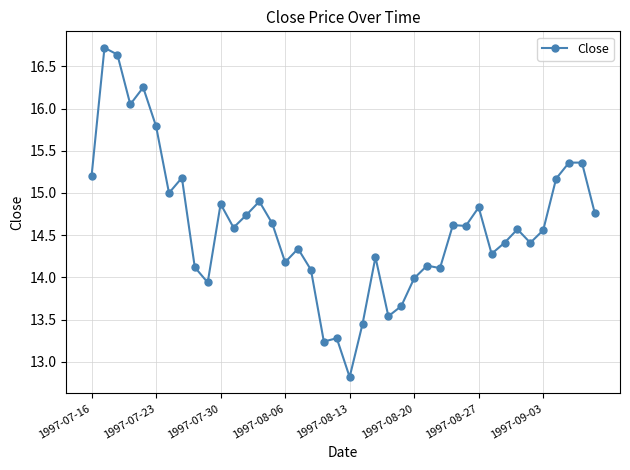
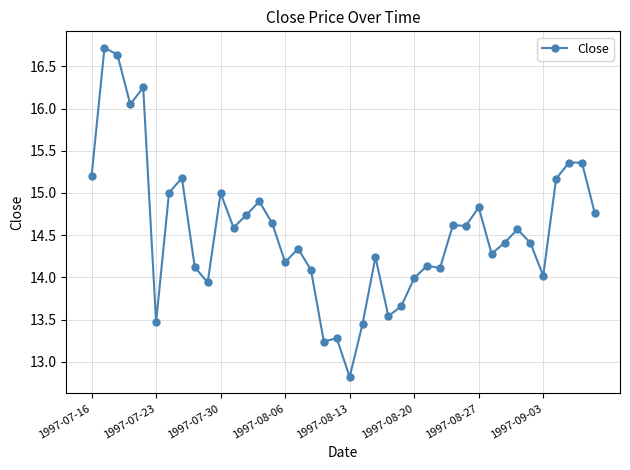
  {
    "1997-07-16": 15.2,
-   "1997-07-23": 15.8,
-   "1997-07-30": 14.9,
+   "1997-07-23": 13.5,
+   "1997-07-30": 15.0,
    "1997-08-06": 14.2,
    "1997-08-13": 12.8,
    "1997-08-20": 14.0,
    "1997-08-27": 14.8,
-   "1997-09-03": 14.6
+   "1997-09-03": 14.0
  }
